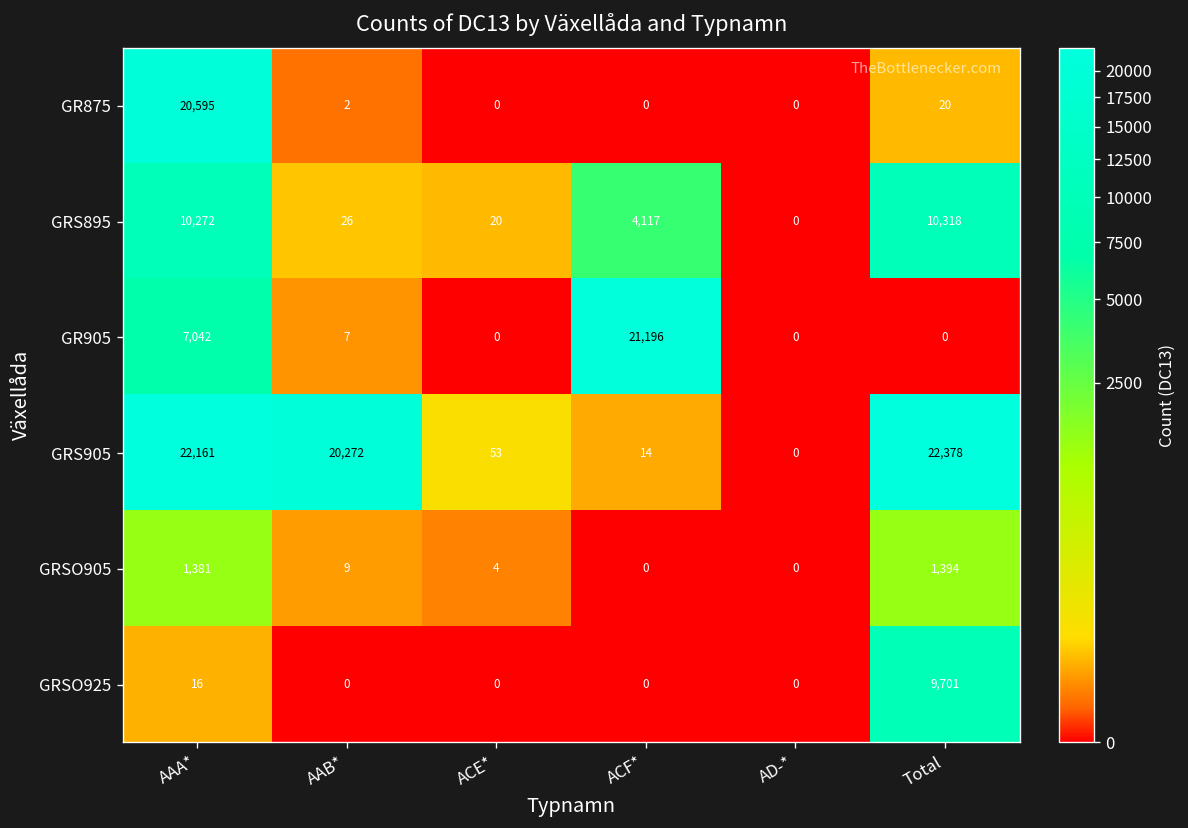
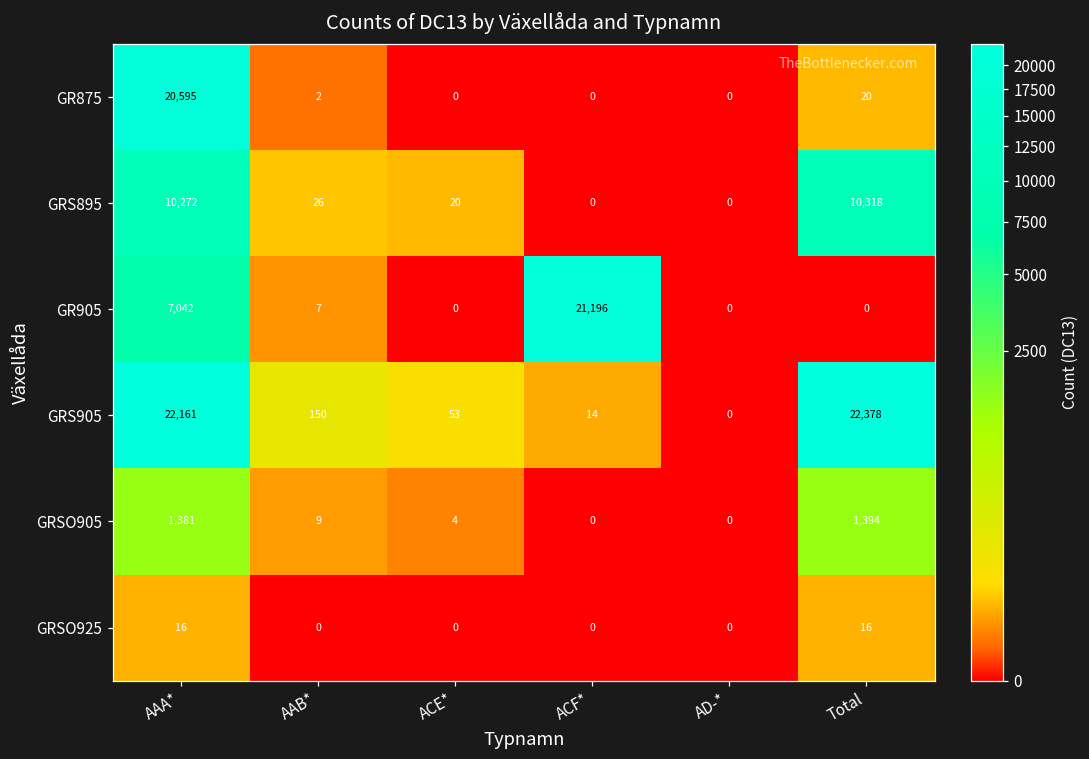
  {
    "GR875": {
      "AAA*": "20,595",
      "AAB*": "2",
      "ACE*": "0",
      "ACF*": "0",
      "AD-*": "0"
    },
    "GRS895": {
      "AAA*": "10,272",
      "AAB*": "26",
      "ACE*": "20",
-     "ACF*": "4,117",
+     "ACF*": "0",
      "AD-*": "0",
      "Total": "10,318"
    },
    "GR905": {
      "AAA*": "7,042",
      "AAB*": "7",
      "ACE*": "0",
      "ACF*": "21,196",
      "AD-*": "0",
      "Total": "0"
    },
    "GRS905": {
      "AAA*": "22,161",
-     "AAB*": "20,272",
+     "AAB*": "150",
      "ACE*": "53",
      "ACF*": "14",
      "AD-*": "0",
      "Total": "22,378"
    },
    "GRSO905": {
      "AAA*": "1,381",
      "AAB*": "9",
      "ACE*": "4",
      "ACF*": "0",
      "AD-*": "0",
      "Total": "1,394"
    },
    "GRSO925": {
      "AAA*": "16",
      "AAB*": "0",
      "ACE*": "0",
      "ACF*": "0",
      "AD-*": "0",
-     "Total": "9,701"
+     "Total": "16"
    }
  }
